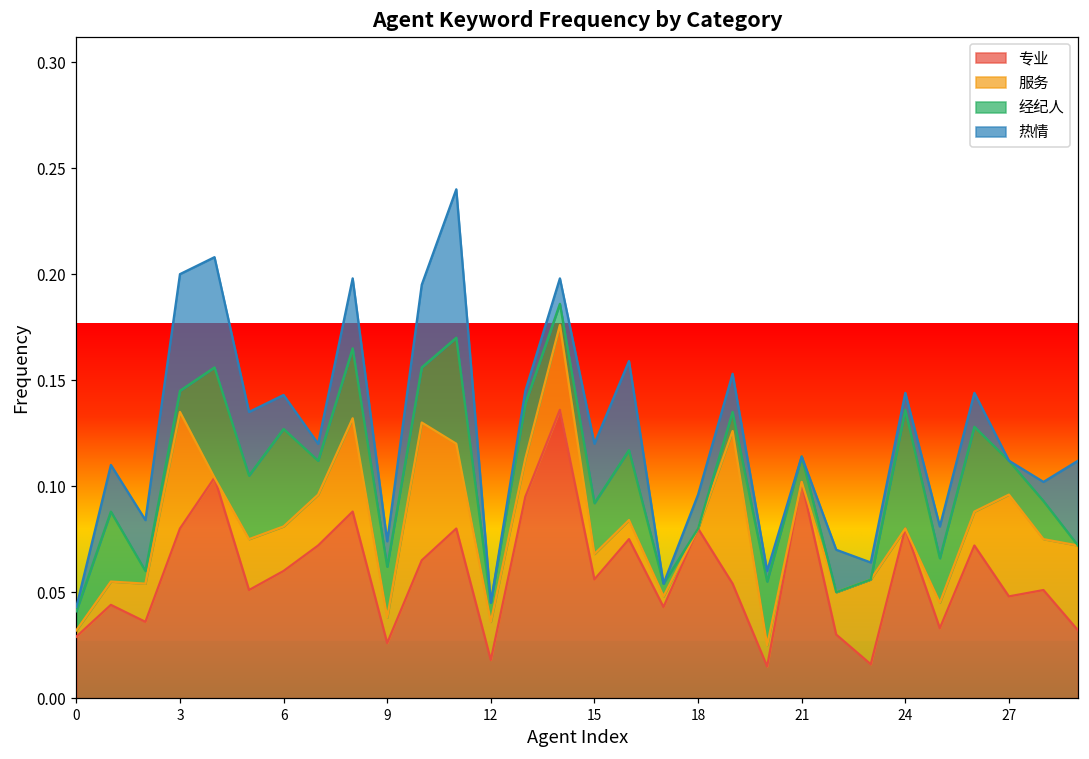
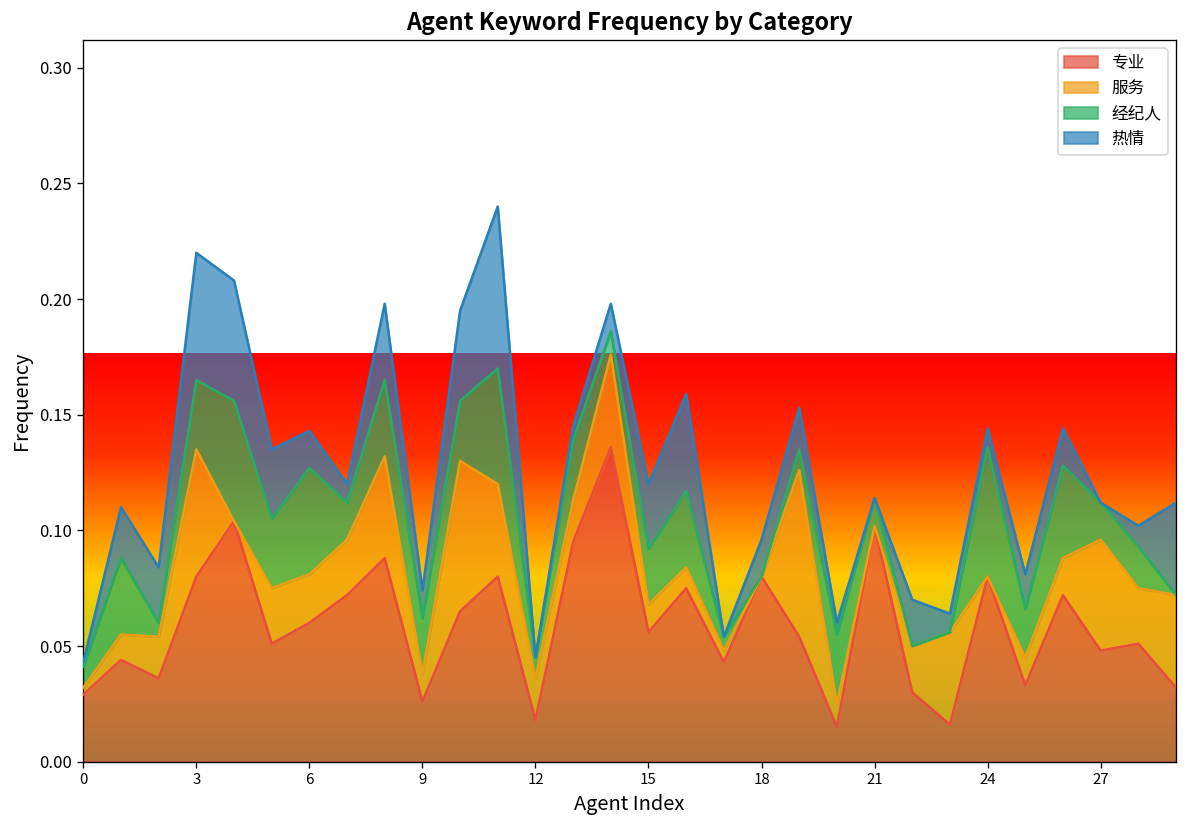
  {
    "专业": {
      "0": 0.03,
      "3": 0.08,
      "6": 0.06,
      "9": 0.026,
      "12": 0.018,
      "15": 0.056,
      "27": 0.048
    },
    "服务": {
      "0": 0.003,
      "3": 0.055,
      "6": 0.02,
      "9": 0.012,
      "12": 0.018,
      "15": 0.012,
      "27": 0.048
    },
    "经纪人": {
      "0": 0.01,
-     "3": 0.01,
+     "3": 0.03,
      "6": 0.046,
      "9": 0.024,
      "15": 0.024,
      "24": 0.056
    },
    "热情": {
      "0": 0.002,
      "3": 0.055,
      "6": 0.016,
      "9": 0.012,
      "15": 0.028,
      "18": 0.016,
      "24": 0.008
    }
  }
